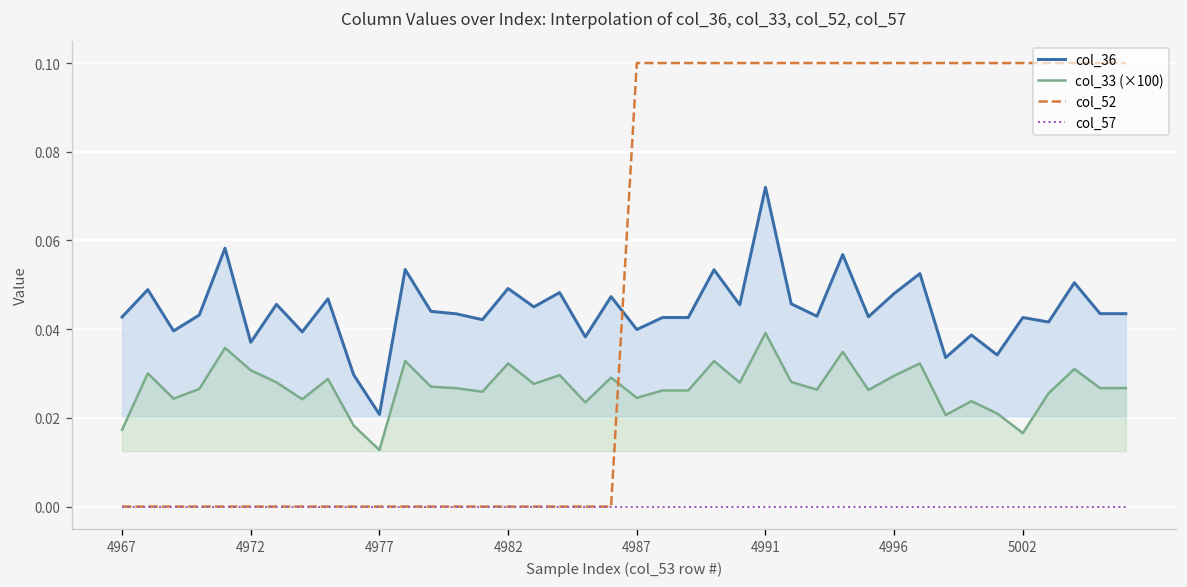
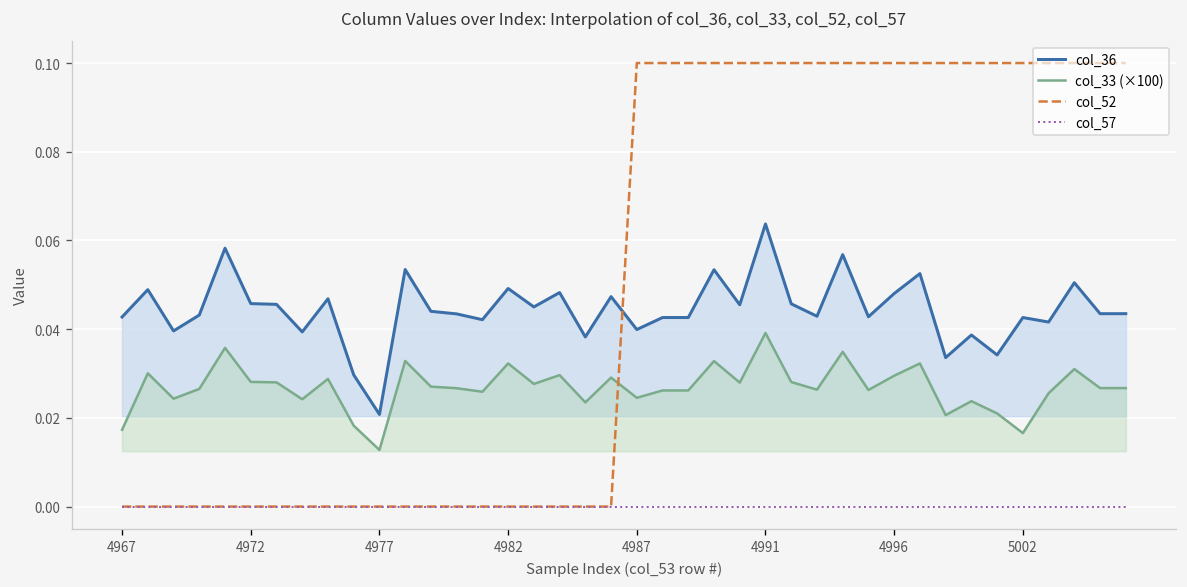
  {
    "col_36": {
      "4967": 0.043,
-     "4972": 0.037,
+     "4972": 0.046,
      "4977": 0.021,
      "4982": 0.049,
      "4987": 0.040,
-     "4991": 0.072,
+     "4991": 0.064,
      "4996": 0.048,
      "5002": 0.043
    },
    "col_33 (×100)": {
      "4967": 0.017,
-     "4972": 0.031,
+     "4972": 0.028,
      "4977": 0.013,
      "4982": 0.032,
      "4987": 0.025,
      "4991": 0.039,
      "4996": 0.030,
      "5002": 0.017
    },
    "col_52": {
      "4987": 0.100,
      "4991": 0.100,
      "4996": 0.100,
      "5002": 0.100
    },
    "col_57": {
      "4987": 0.000,
      "4991": 0.000,
      "4996": 0.000,
      "5002": 0.000
    }
  }
